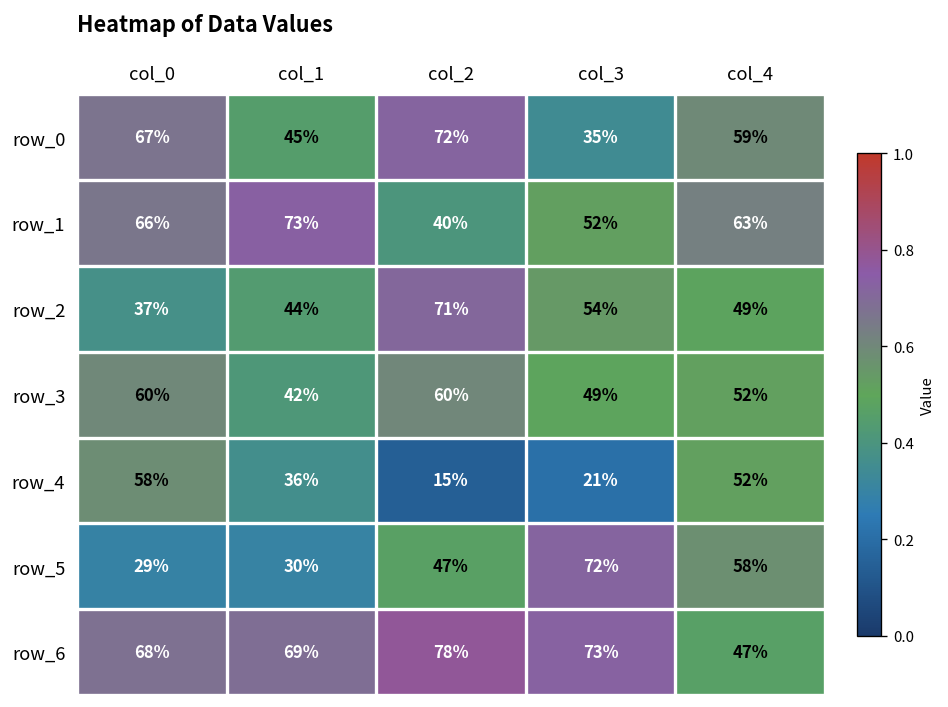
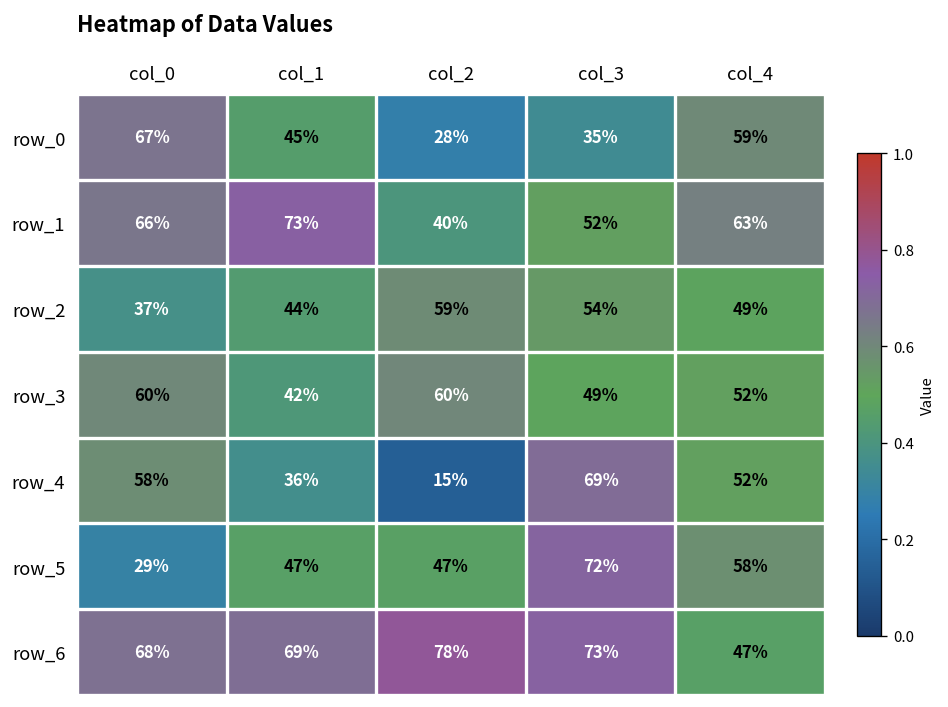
  {
    "row_0": {
      "col_0": "67%",
      "col_1": "45%",
-     "col_2": "72%",
+     "col_2": "28%",
      "col_3": "35%",
      "col_4": "59%"
    },
    "row_1": {
      "col_0": "66%",
      "col_1": "73%",
      "col_2": "40%",
      "col_3": "52%",
      "col_4": "63%"
    },
    "row_2": {
      "col_0": "37%",
      "col_1": "44%",
-     "col_2": "71%",
+     "col_2": "59%",
      "col_3": "54%",
      "col_4": "49%"
    },
    "row_3": {
      "col_0": "60%",
      "col_1": "42%",
      "col_2": "60%",
      "col_3": "49%",
      "col_4": "52%"
    },
    "row_4": {
      "col_0": "58%",
      "col_1": "36%",
      "col_2": "15%",
-     "col_3": "21%",
+     "col_3": "69%",
      "col_4": "52%"
    },
    "row_5": {
      "col_0": "29%",
-     "col_1": "30%",
+     "col_1": "47%",
      "col_2": "47%",
      "col_3": "72%",
      "col_4": "58%"
    },
    "row_6": {
      "col_0": "68%",
      "col_1": "69%",
      "col_2": "78%",
      "col_3": "73%",
      "col_4": "47%"
    }
  }
